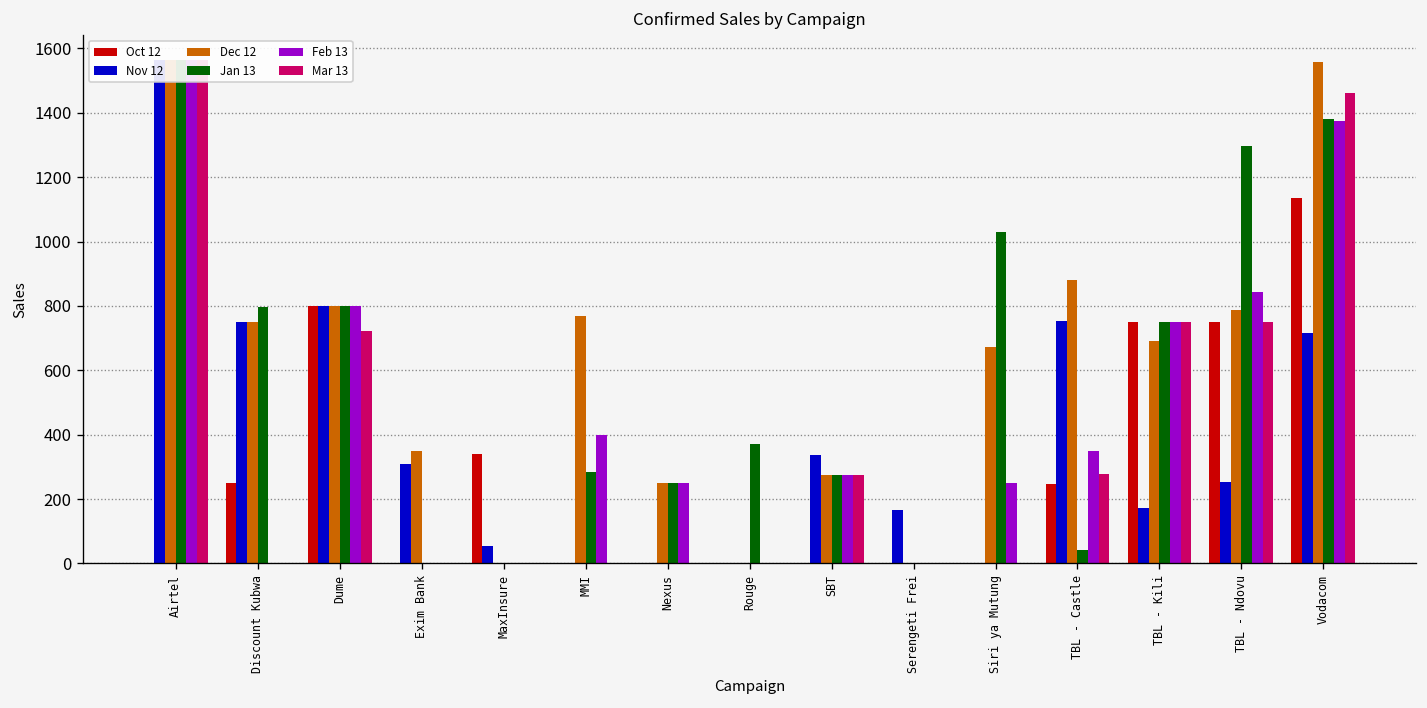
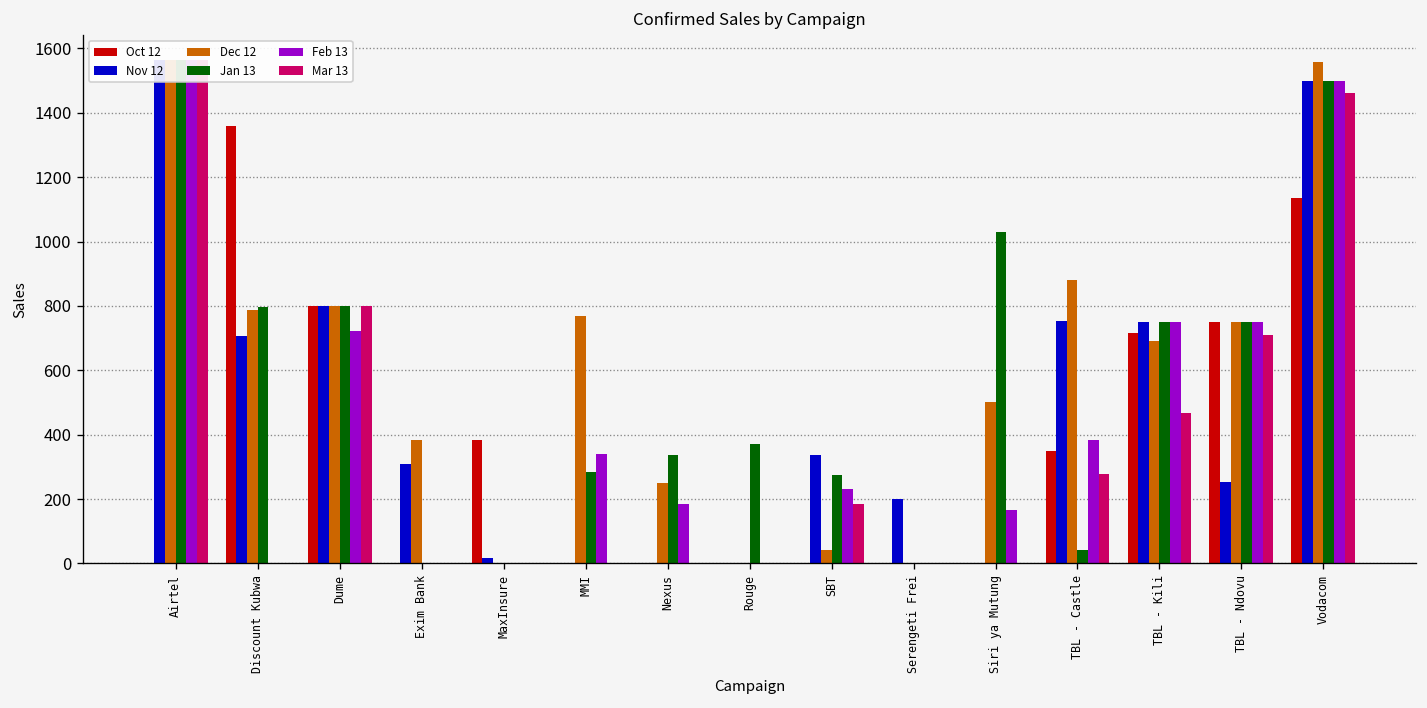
  {
    "Oct 12": {
      "Airtel": 0,
-     "Discount Kubwa": 250,
+     "Discount Kubwa": 1360,
      "Dume": 800,
      "Exim Bank": 0,
-     "MaxInsure": 340,
+     "MaxInsure": 380,
      "MMI": 0,
      "Nexus": 0,
      "Rouge": 0,
      "SBT": 0,
      "Serengeti Frei": 0,
      "Siri ya Mutung": 0,
-     "TBL - Castle": 250,
-     "TBL - Kili": 750,
+     "TBL - Castle": 350,
+     "TBL - Kili": 720,
      "TBL - Ndovu": 750,
      "Vodacom": 1140
    },
    "Nov 12": {
-     "Discount Kubwa": 750,
+     "Discount Kubwa": 710,
      "Dume": 800,
      "Exim Bank": 310,
-     "MaxInsure": 60,
+     "MaxInsure": 20,
      "MMI": 0,
      "Nexus": 0,
      "Rouge": 0,
      "SBT": 340,
-     "Serengeti Frei": 170,
+     "Serengeti Frei": 200,
      "Siri ya Mutung": 0,
      "TBL - Castle": 750,
-     "TBL - Kili": 170,
+     "TBL - Kili": 750,
      "TBL - Ndovu": 250,
-     "Vodacom": 720
+     "Vodacom": 1500
    },
    "Dec 12": {
-     "Discount Kubwa": 750,
+     "Discount Kubwa": 790,
      "Dume": 800,
-     "Exim Bank": 350,
+     "Exim Bank": 380,
      "MaxInsure": 0,
      "MMI": 770,
      "Nexus": 250,
      "Rouge": 0,
-     "SBT": 280,
+     "SBT": 40,
      "Serengeti Frei": 0,
-     "Siri ya Mutung": 670,
+     "Siri ya Mutung": 500,
      "TBL - Castle": 880,
      "TBL - Kili": 690,
-     "TBL - Ndovu": 790,
+     "TBL - Ndovu": 750,
      "Vodacom": 1560
    },
    "Jan 13": {
      "Discount Kubwa": 800,
      "Dume": 800,
      "Exim Bank": 0,
      "MaxInsure": 0,
      "MMI": 280,
-     "Nexus": 250,
+     "Nexus": 340,
      "Rouge": 370,
      "SBT": 280,
      "Serengeti Frei": 0,
      "Siri ya Mutung": 1030,
      "TBL - Castle": 40,
      "TBL - Kili": 750,
-     "TBL - Ndovu": 1300,
-     "Vodacom": 1380
+     "TBL - Ndovu": 750,
+     "Vodacom": 1500
    },
    "Feb 13": {
      "Discount Kubwa": 0,
-     "Dume": 800,
+     "Dume": 720,
      "Exim Bank": 0,
      "MaxInsure": 0,
-     "MMI": 400,
-     "Nexus": 250,
+     "MMI": 340,
+     "Nexus": 190,
      "Rouge": 0,
-     "SBT": 280,
+     "SBT": 230,
      "Serengeti Frei": 0,
-     "Siri ya Mutung": 250,
-     "TBL - Castle": 350,
+     "Siri ya Mutung": 170,
+     "TBL - Castle": 380,
      "TBL - Kili": 750,
-     "TBL - Ndovu": 840,
-     "Vodacom": 1370
+     "TBL - Ndovu": 750,
+     "Vodacom": 1500
    },
    "Mar 13": {
      "Discount Kubwa": 0,
-     "Dume": 720,
+     "Dume": 800,
      "Exim Bank": 0,
      "MaxInsure": 0,
      "MMI": 0,
      "Nexus": 0,
      "Rouge": 0,
-     "SBT": 280,
+     "SBT": 180,
      "Serengeti Frei": 0,
      "Siri ya Mutung": 0,
      "TBL - Castle": 280,
-     "TBL - Kili": 750,
-     "TBL - Ndovu": 750,
+     "TBL - Kili": 470,
+     "TBL - Ndovu": 710,
      "Vodacom": 1460
    }
  }
